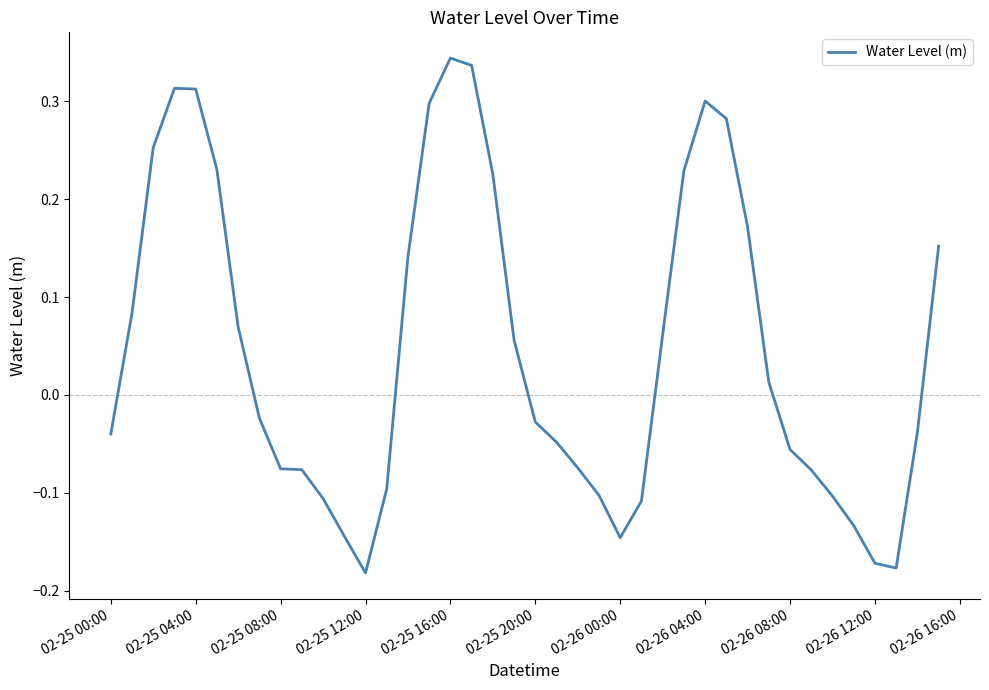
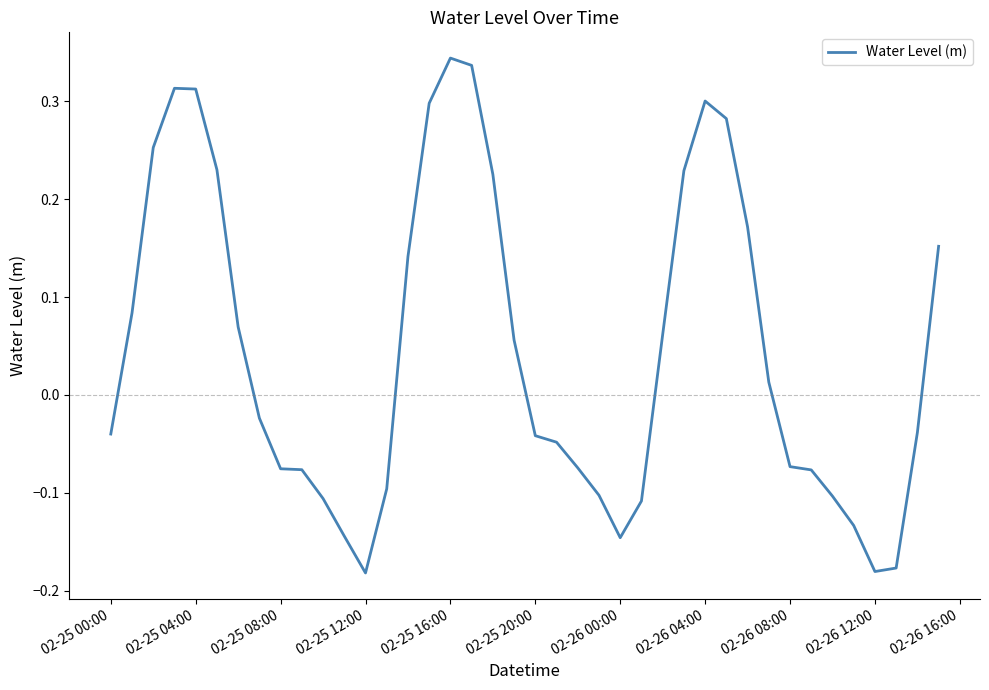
  {
    "02-25 00:00": -0.04,
    "02-25 04:00": 0.31,
    "02-25 08:00": -0.08,
    "02-25 12:00": -0.18,
    "02-25 16:00": 0.34,
-   "02-25 20:00": -0.03,
+   "02-25 20:00": -0.04,
    "02-26 00:00": -0.15,
    "02-26 04:00": 0.30,
-   "02-26 08:00": -0.06,
-   "02-26 12:00": -0.17
+   "02-26 08:00": -0.07,
+   "02-26 12:00": -0.18
  }
